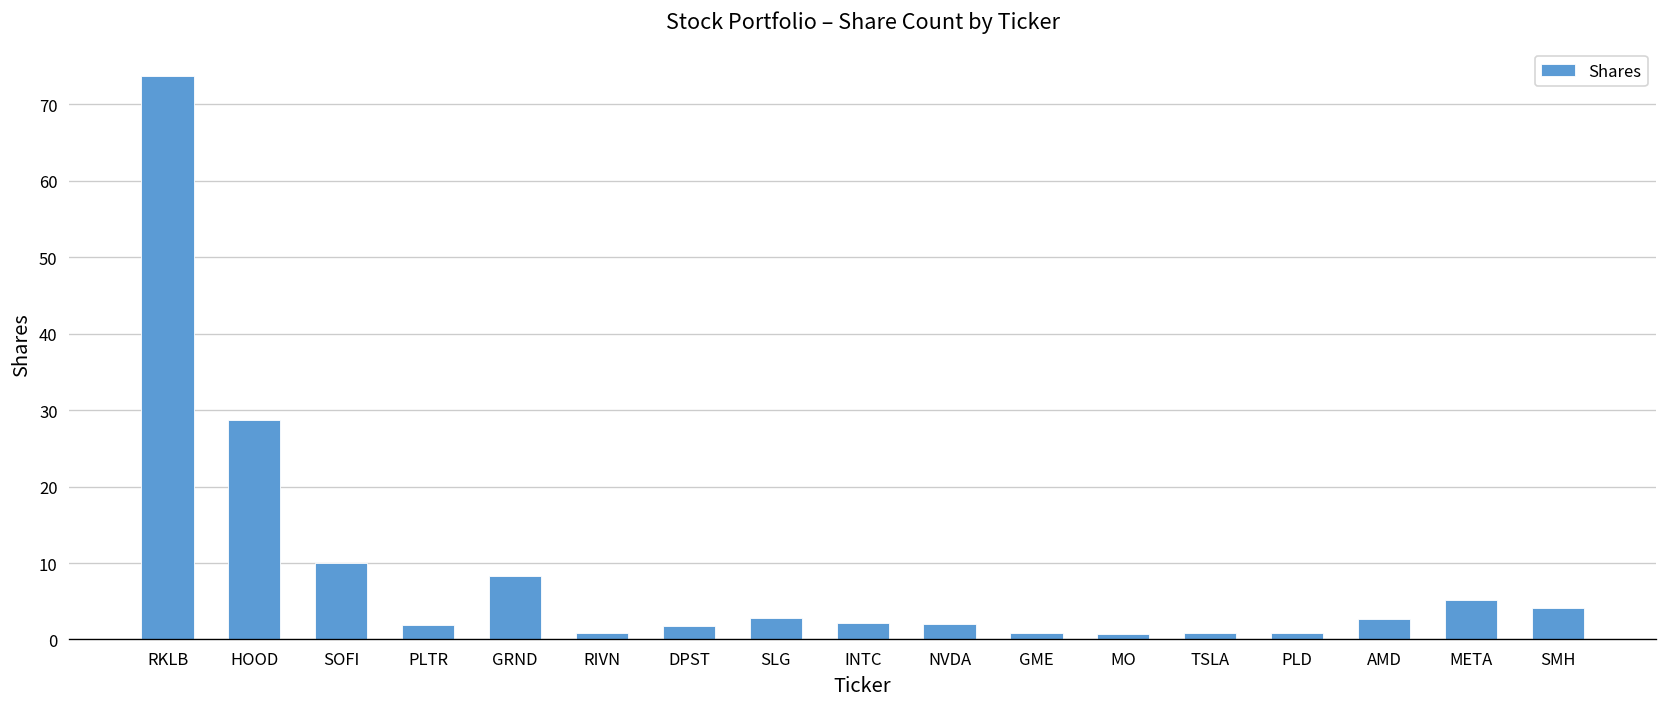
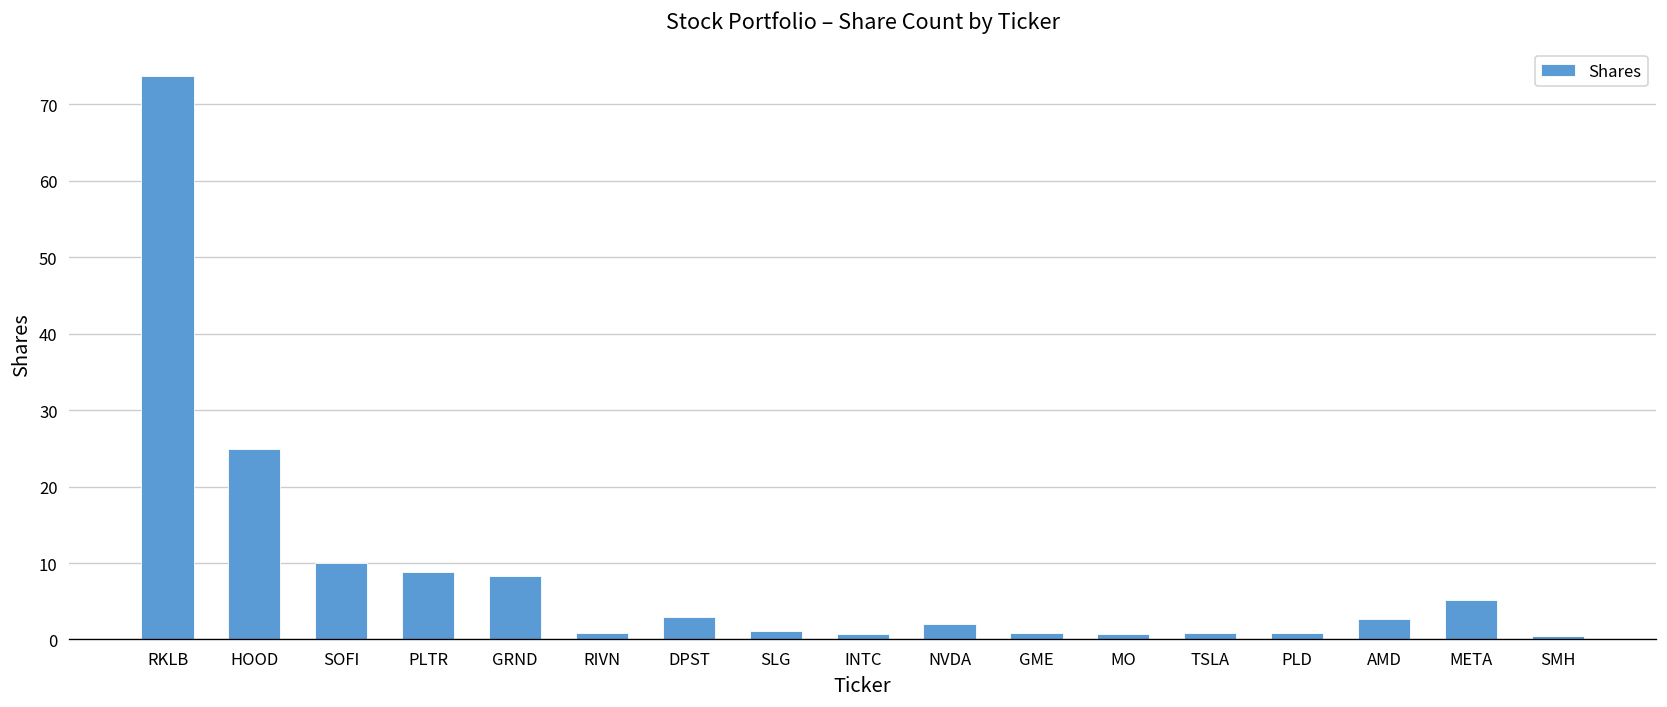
  {
    "RKLB": 74,
-   "HOOD": 29,
+   "HOOD": 25,
    "SOFI": 10,
-   "PLTR": 2,
+   "PLTR": 9,
    "GRND": 8,
    "RIVN": 1,
-   "DPST": 2,
-   "SLG": 3,
-   "INTC": 2,
+   "DPST": 3,
+   "SLG": 1,
+   "INTC": 1,
    "NVDA": 2,
    "GME": 1,
    "MO": 1,
    "TSLA": 1,
    "PLD": 1,
    "AMD": 3,
    "META": 5,
-   "SMH": 4
+   "SMH": 0
  }
